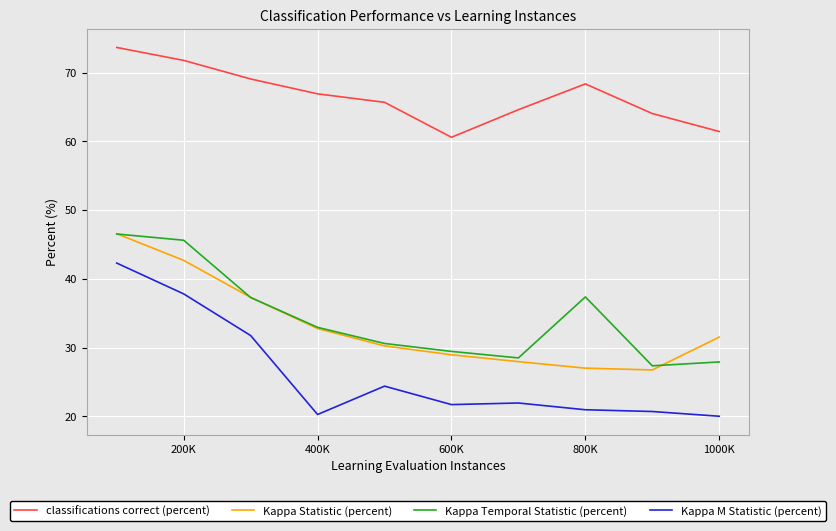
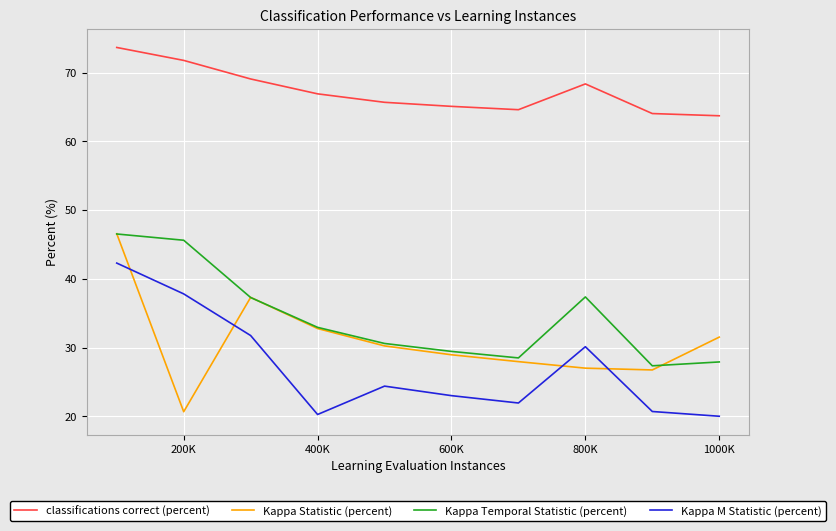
  {
    "classifications correct (percent)": {
      "200K": 72,
      "400K": 67,
-     "600K": 61,
+     "600K": 65,
      "800K": 68,
-     "1000K": 61
+     "1000K": 64
    },
    "Kappa Statistic (percent)": {
-     "200K": 43,
+     "200K": 21,
      "600K": 29,
      "800K": 27,
      "1000K": 32
    },
    "Kappa Temporal Statistic (percent)": {
      "200K": 46,
      "600K": 29,
      "800K": 37,
      "1000K": 28
    },
    "Kappa M Statistic (percent)": {
      "200K": 38,
      "400K": 20,
-     "600K": 22,
-     "800K": 21,
+     "600K": 23,
+     "800K": 30,
      "1000K": 20
    }
  }
